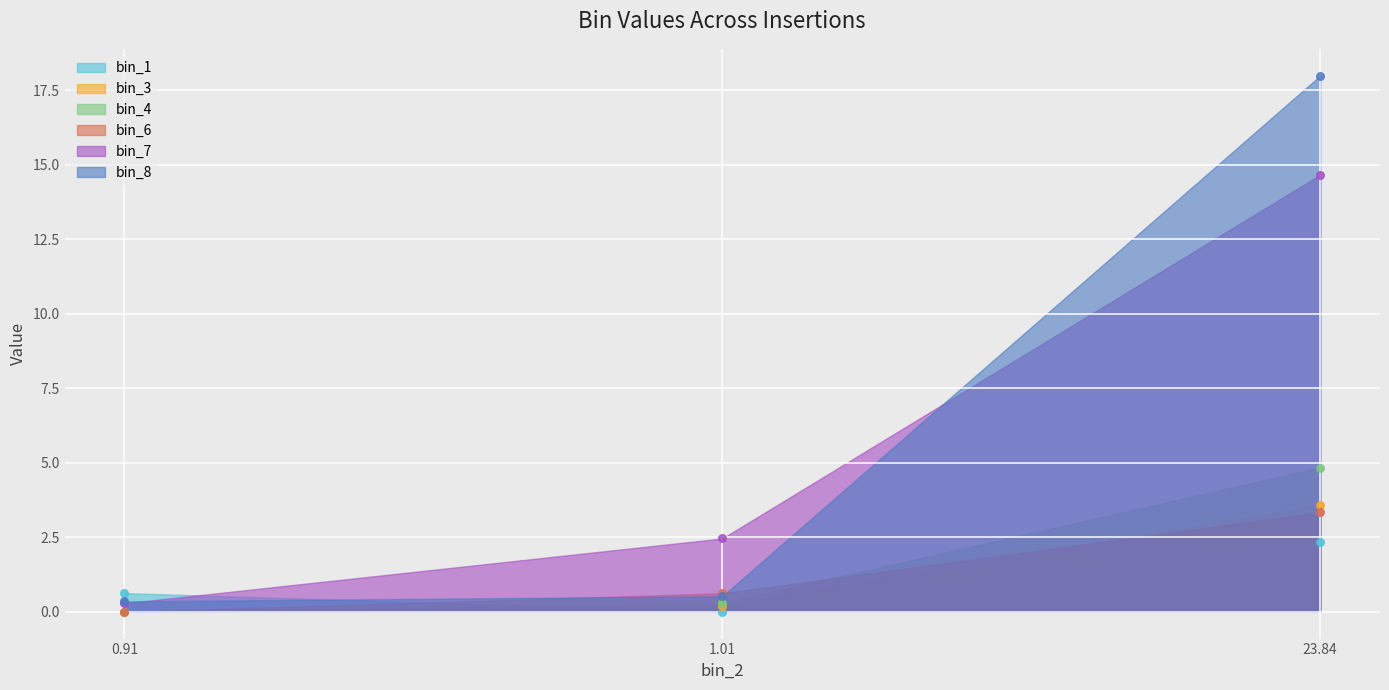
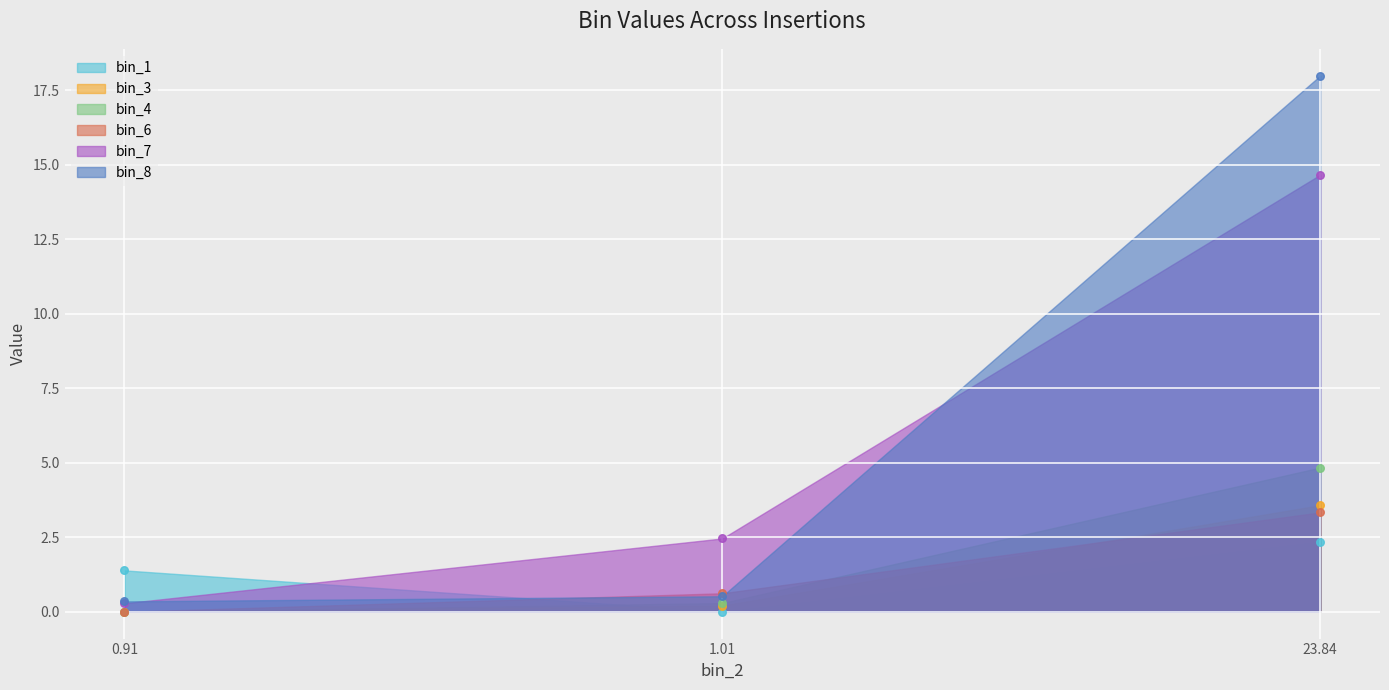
  {
    "bin_1": {
-     "0.91": 0.6,
+     "0.91": 1.4,
      "1.01": 0.0,
      "23.84": 2.4
    },
    "bin_3": {
      "23.84": 3.6
    },
    "bin_4": {
      "23.84": 4.8
    },
    "bin_6": {
      "1.01": 0.6,
      "23.84": 3.3
    },
    "bin_7": {
      "1.01": 2.5,
      "23.84": 14.7
    },
    "bin_8": {
      "1.01": 0.5,
      "23.84": 18.0
    }
  }
